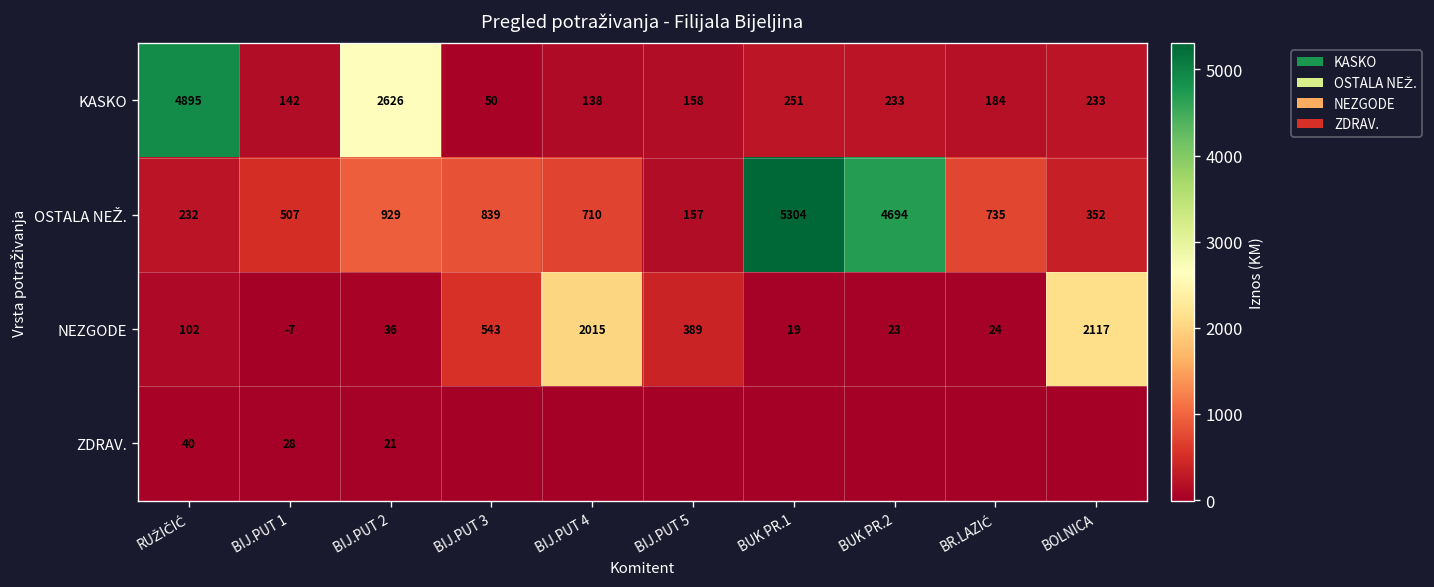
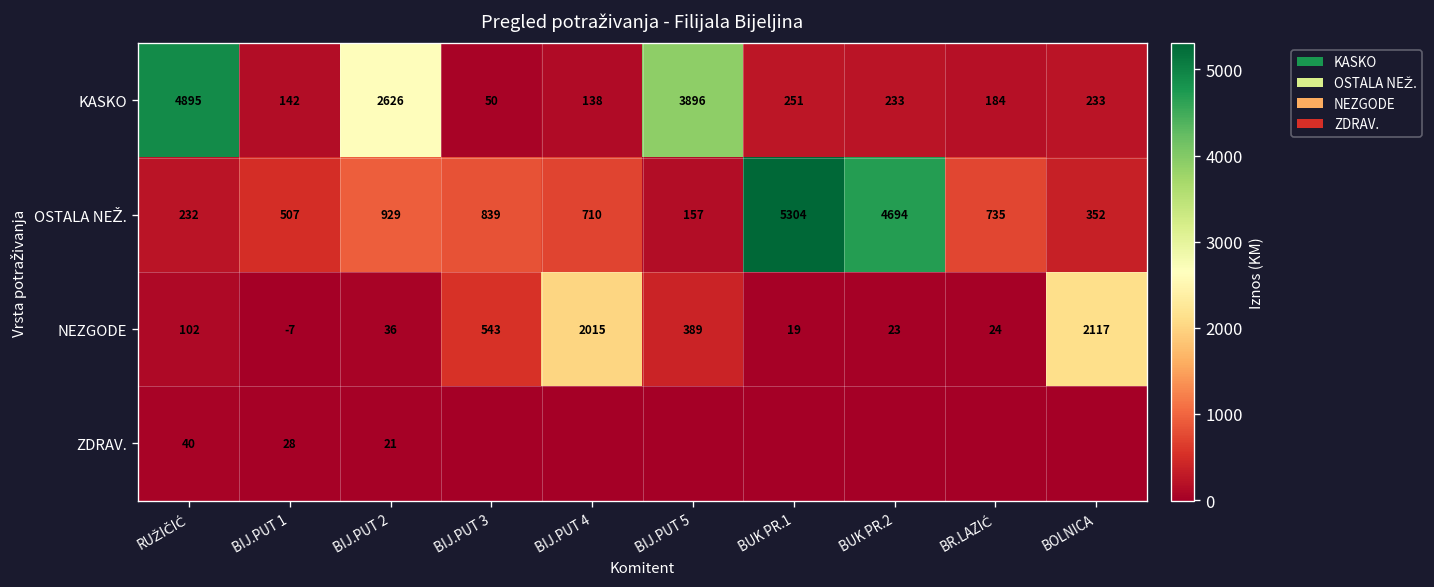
  {
    "KASKO": {
      "RUŽIČIĆ": 4895,
      "BIJ.PUT 1": 142,
      "BIJ.PUT 2": 2626,
      "BIJ.PUT 3": 50,
      "BIJ.PUT 4": 138,
-     "BIJ.PUT 5": 158,
+     "BIJ.PUT 5": 3896,
      "BUK PR.1": 251,
      "BUK PR.2": 233,
      "BR.LAZIĆ": 184,
      "BOLNICA": 233
    },
    "OSTALA NEŽ.": {
      "RUŽIČIĆ": 232,
      "BIJ.PUT 1": 507,
      "BIJ.PUT 2": 929,
      "BIJ.PUT 3": 839,
      "BIJ.PUT 4": 710,
      "BIJ.PUT 5": 157,
      "BUK PR.1": 5304,
      "BUK PR.2": 4694,
      "BR.LAZIĆ": 735,
      "BOLNICA": 352
    },
    "NEZGODE": {
      "RUŽIČIĆ": 102,
      "BIJ.PUT 1": -7,
      "BIJ.PUT 2": 36,
      "BIJ.PUT 3": 543,
      "BIJ.PUT 4": 2015,
      "BIJ.PUT 5": 389,
      "BUK PR.1": 19,
      "BUK PR.2": 23,
      "BR.LAZIĆ": 24,
      "BOLNICA": 2117
    },
    "ZDRAV.": {
      "RUŽIČIĆ": 40,
      "BIJ.PUT 1": 28,
      "BIJ.PUT 2": 21
    }
  }
